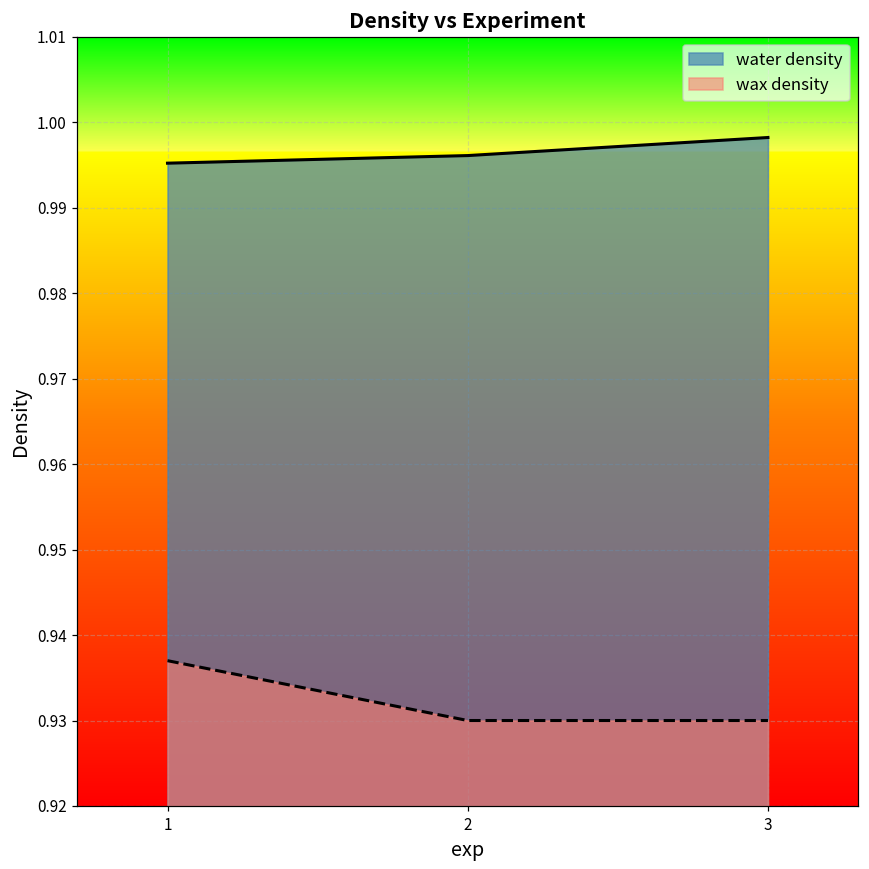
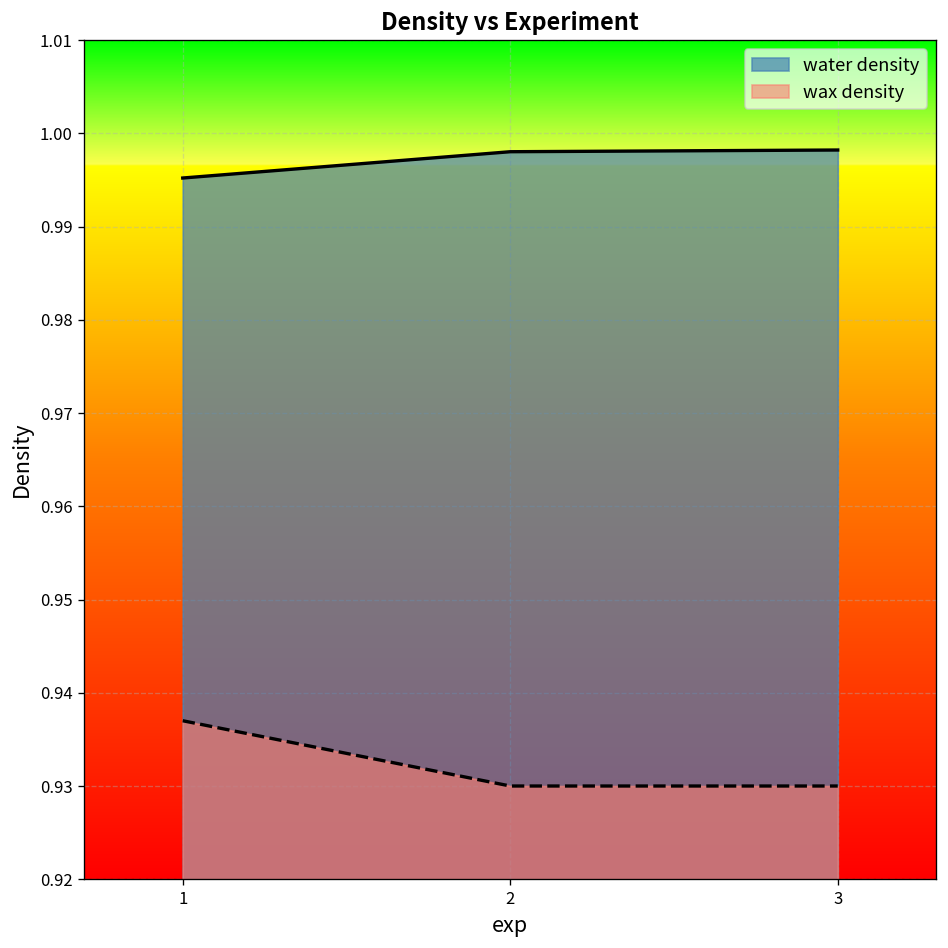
  {
    "water density": {
      "1": 0.995,
-     "2": 0.996,
+     "2": 0.998,
      "3": 0.998
    },
    "wax density": {
      "1": 0.937,
      "2": 0.930,
      "3": 0.930
    }
  }
